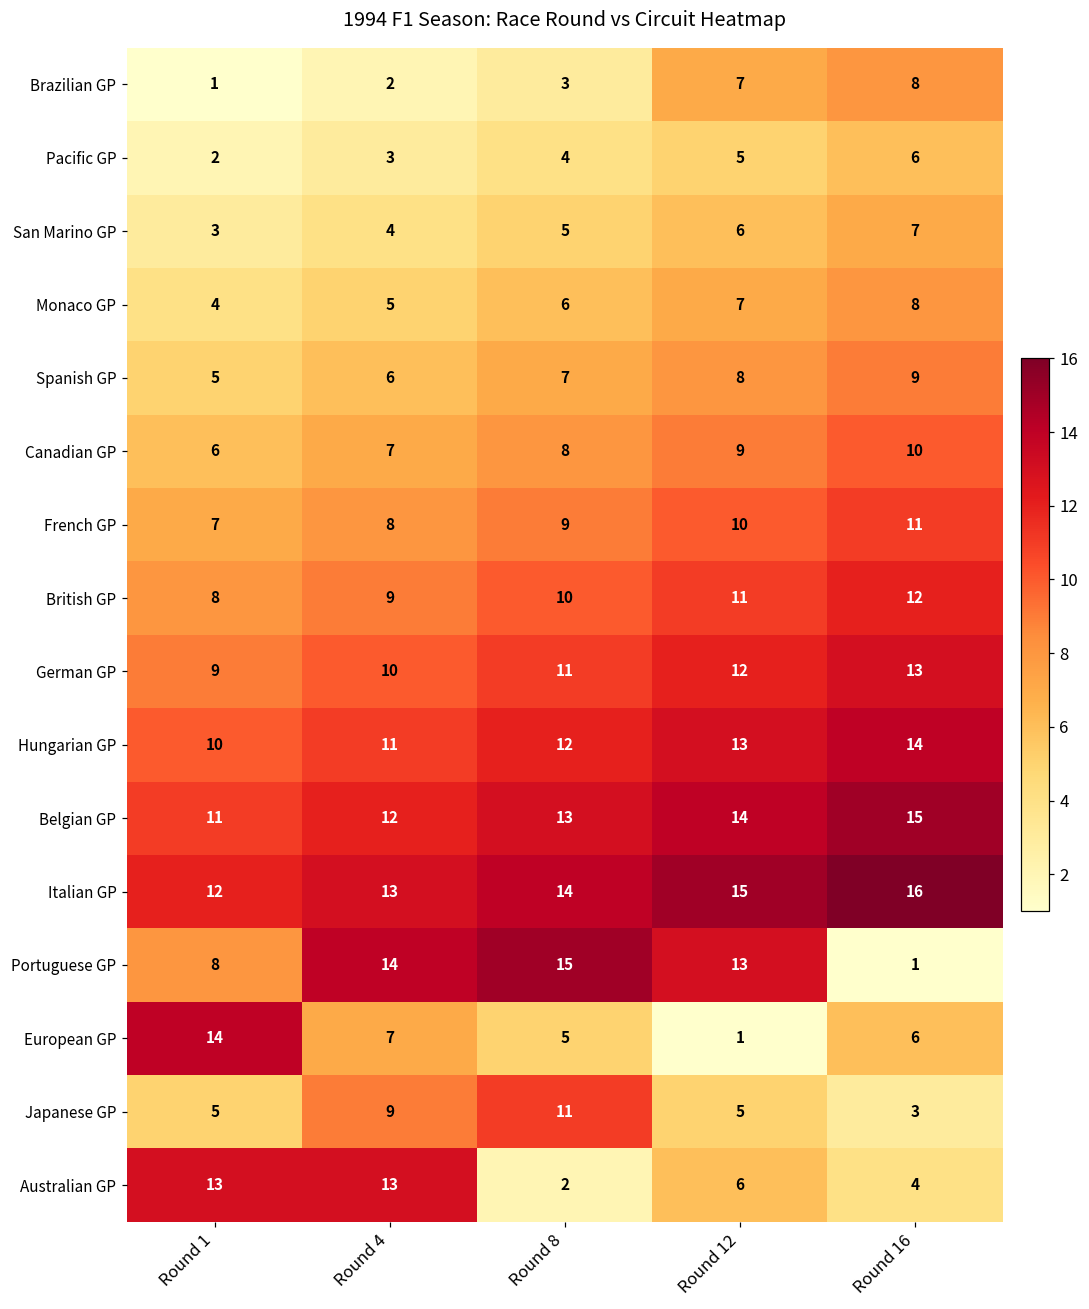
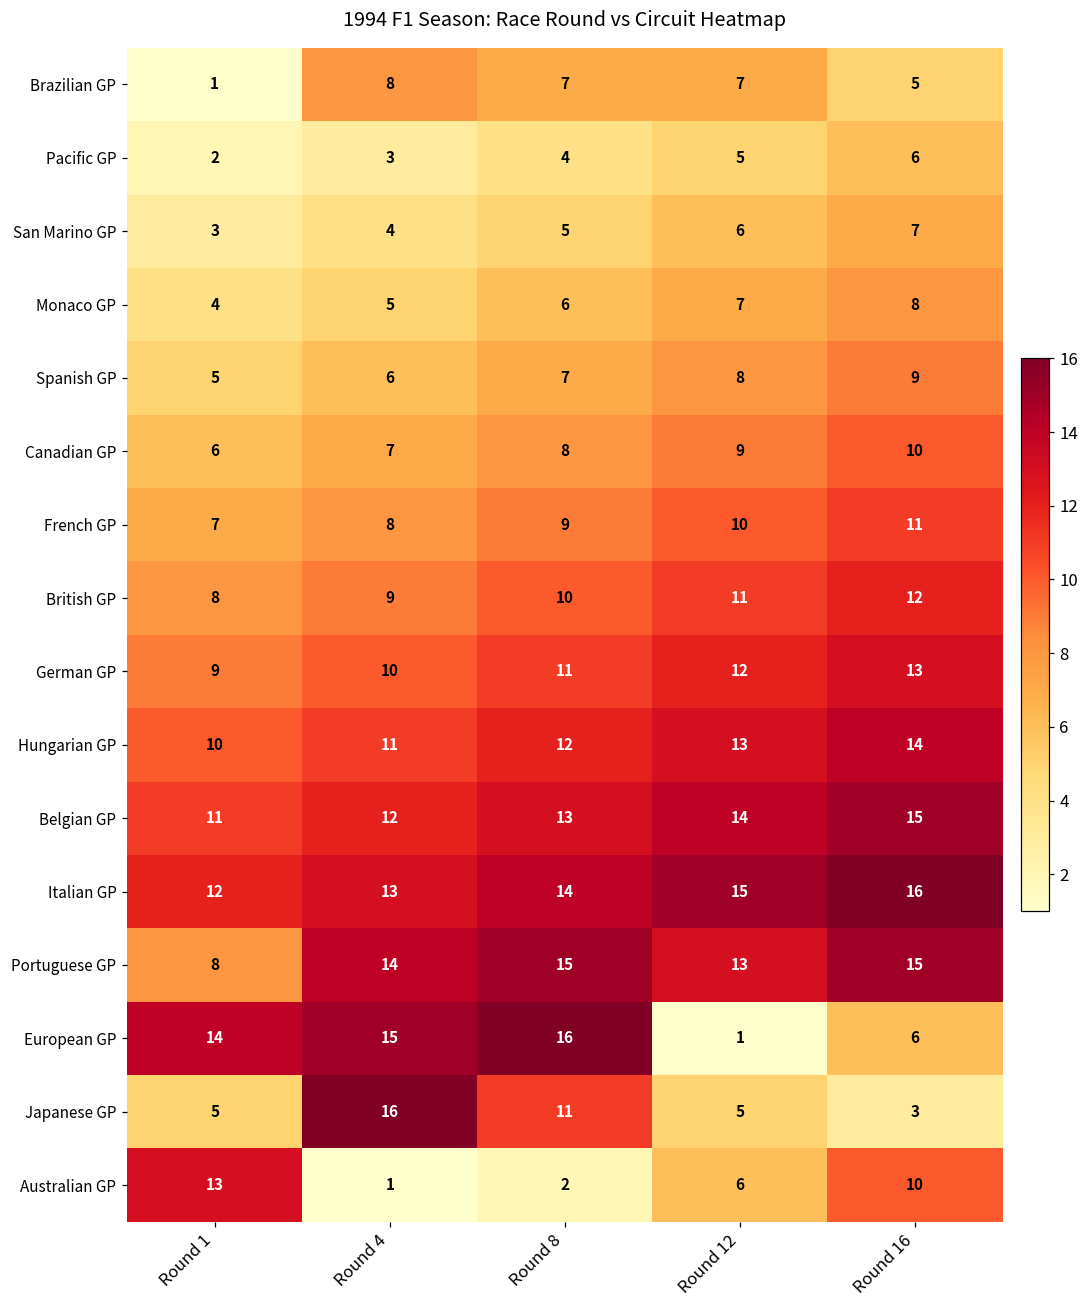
  {
    "Brazilian GP": {
      "Round 1": 1,
-     "Round 4": 2,
-     "Round 8": 3,
+     "Round 4": 8,
+     "Round 8": 7,
      "Round 12": 7,
-     "Round 16": 8
+     "Round 16": 5
    },
    "Pacific GP": {
      "Round 1": 2,
      "Round 4": 3,
      "Round 8": 4,
      "Round 12": 5,
      "Round 16": 6
    },
    "San Marino GP": {
      "Round 1": 3,
      "Round 4": 4,
      "Round 8": 5,
      "Round 12": 6,
      "Round 16": 7
    },
    "Monaco GP": {
      "Round 1": 4,
      "Round 4": 5,
      "Round 8": 6,
      "Round 12": 7,
      "Round 16": 8
    },
    "Spanish GP": {
      "Round 1": 5,
      "Round 4": 6,
      "Round 8": 7,
      "Round 12": 8,
      "Round 16": 9
    },
    "Canadian GP": {
      "Round 1": 6,
      "Round 4": 7,
      "Round 8": 8,
      "Round 12": 9,
      "Round 16": 10
    },
    "French GP": {
      "Round 1": 7,
      "Round 4": 8,
      "Round 8": 9,
      "Round 12": 10,
      "Round 16": 11
    },
    "British GP": {
      "Round 1": 8,
      "Round 4": 9,
      "Round 8": 10,
      "Round 12": 11,
      "Round 16": 12
    },
    "German GP": {
      "Round 1": 9,
      "Round 4": 10,
      "Round 8": 11,
      "Round 12": 12,
      "Round 16": 13
    },
    "Hungarian GP": {
      "Round 1": 10,
      "Round 4": 11,
      "Round 8": 12,
      "Round 12": 13,
      "Round 16": 14
    },
    "Belgian GP": {
      "Round 1": 11,
      "Round 4": 12,
      "Round 8": 13,
      "Round 12": 14,
      "Round 16": 15
    },
    "Italian GP": {
      "Round 1": 12,
      "Round 4": 13,
      "Round 8": 14,
      "Round 12": 15,
      "Round 16": 16
    },
    "Portuguese GP": {
      "Round 1": 8,
      "Round 4": 14,
      "Round 8": 15,
      "Round 12": 13,
-     "Round 16": 1
+     "Round 16": 15
    },
    "European GP": {
      "Round 1": 14,
-     "Round 4": 7,
-     "Round 8": 5,
+     "Round 4": 15,
+     "Round 8": 16,
      "Round 12": 1,
      "Round 16": 6
    },
    "Japanese GP": {
      "Round 1": 5,
-     "Round 4": 9,
+     "Round 4": 16,
      "Round 8": 11,
      "Round 12": 5,
      "Round 16": 3
    },
    "Australian GP": {
      "Round 1": 13,
-     "Round 4": 13,
+     "Round 4": 1,
      "Round 8": 2,
      "Round 12": 6,
-     "Round 16": 4
+     "Round 16": 10
    }
  }
